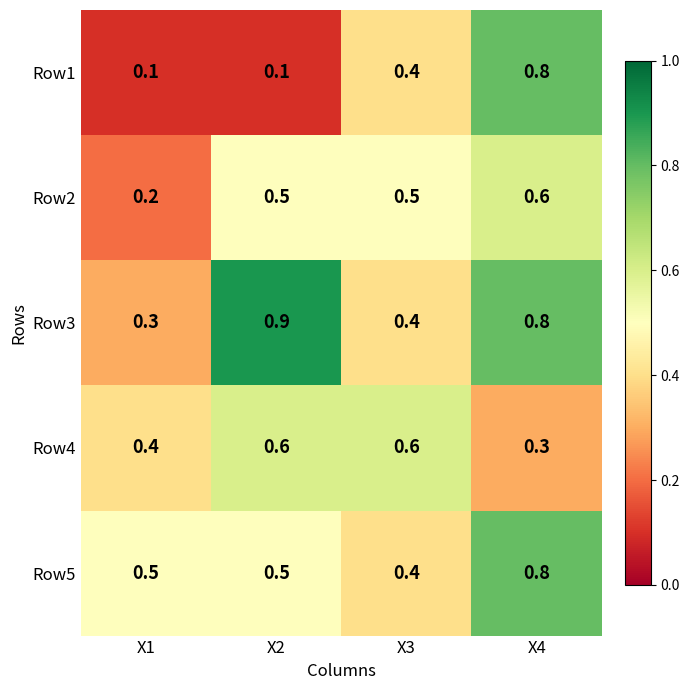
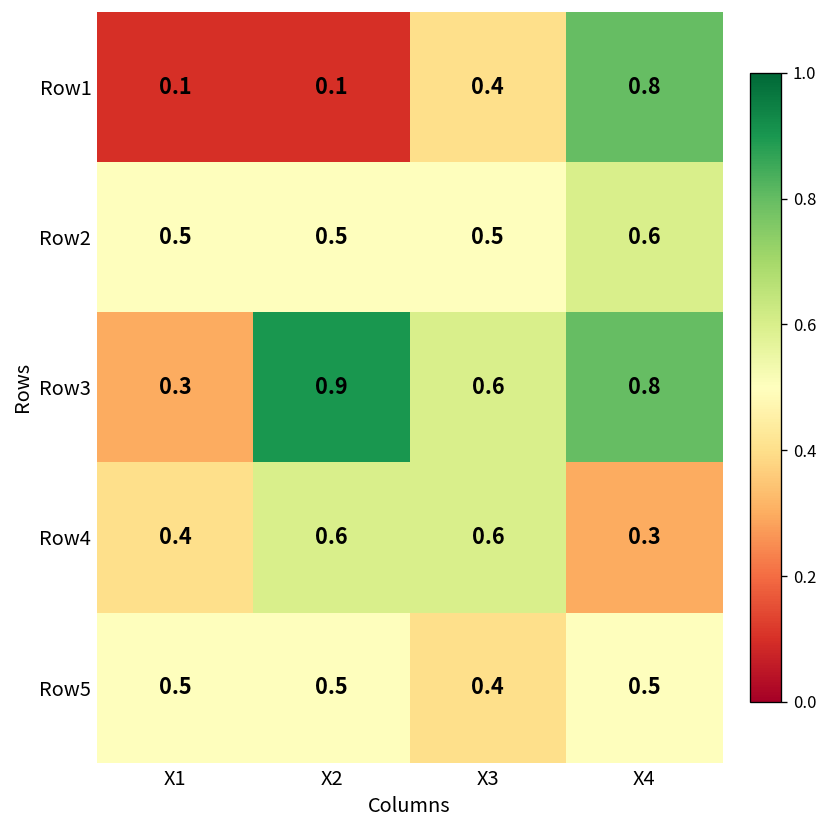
  {
    "Row1": {
      "X1": 0.1,
      "X2": 0.1,
      "X3": 0.4,
      "X4": 0.8
    },
    "Row2": {
-     "X1": 0.2,
+     "X1": 0.5,
      "X2": 0.5,
      "X3": 0.5,
      "X4": 0.6
    },
    "Row3": {
      "X1": 0.3,
      "X2": 0.9,
-     "X3": 0.4,
+     "X3": 0.6,
      "X4": 0.8
    },
    "Row4": {
      "X1": 0.4,
      "X2": 0.6,
      "X3": 0.6,
      "X4": 0.3
    },
    "Row5": {
      "X1": 0.5,
      "X2": 0.5,
      "X3": 0.4,
-     "X4": 0.8
+     "X4": 0.5
    }
  }
